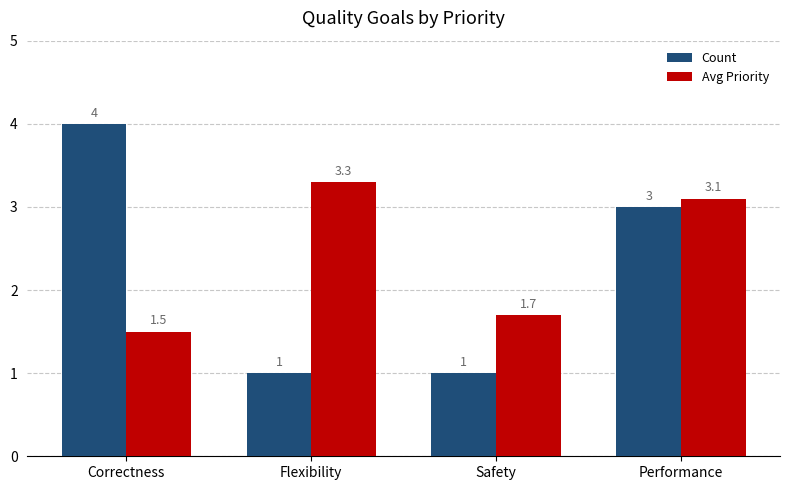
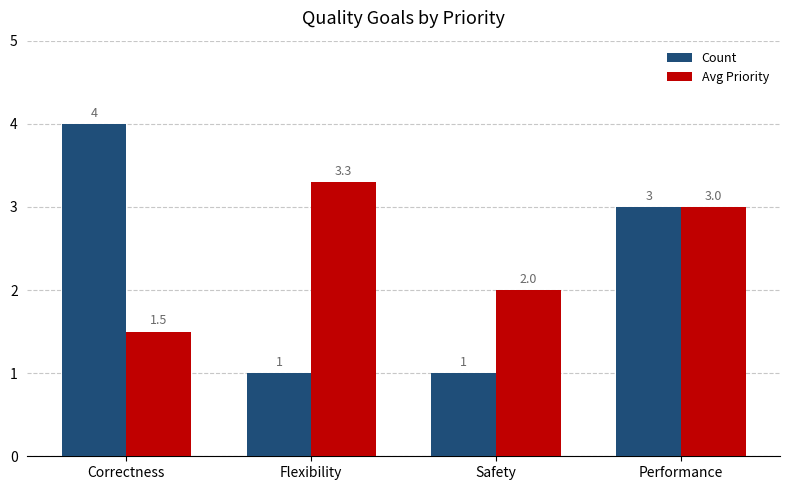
  {
    "Count": {
      "Correctness": 4,
      "Flexibility": 1,
      "Safety": 1,
      "Performance": 3
    },
    "Avg Priority": {
      "Correctness": 1.5,
      "Flexibility": 3.3,
-     "Safety": 1.7,
-     "Performance": 3.1
+     "Safety": 2.0,
+     "Performance": 3.0
    }
  }
